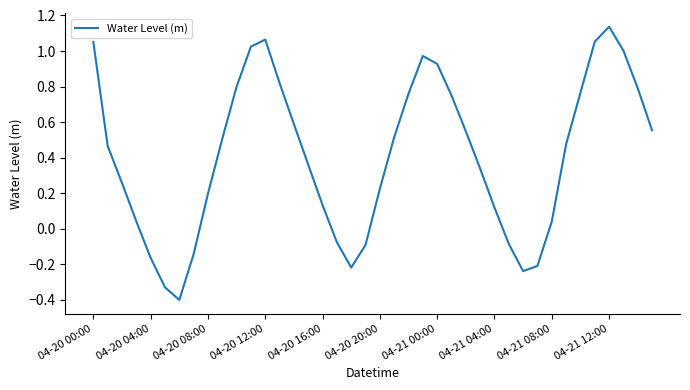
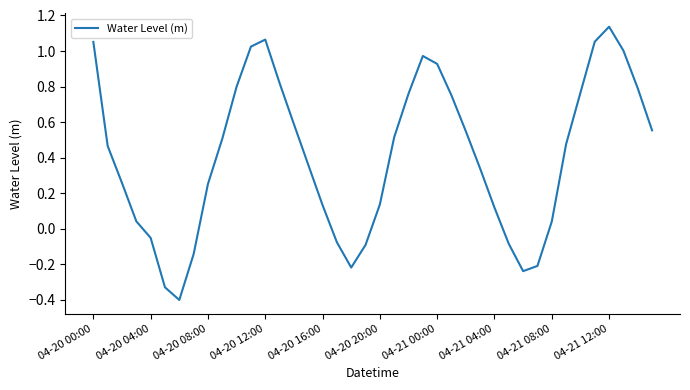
  {
    "04-20 00:00": 1.05,
-   "04-20 04:00": -0.16,
-   "04-20 08:00": 0.20,
+   "04-20 04:00": -0.05,
+   "04-20 08:00": 0.25,
    "04-20 12:00": 1.06,
    "04-20 16:00": 0.13,
-   "04-20 20:00": 0.23,
+   "04-20 20:00": 0.14,
    "04-21 00:00": 0.93,
    "04-21 04:00": 0.12,
    "04-21 08:00": 0.04,
    "04-21 12:00": 1.14
  }
